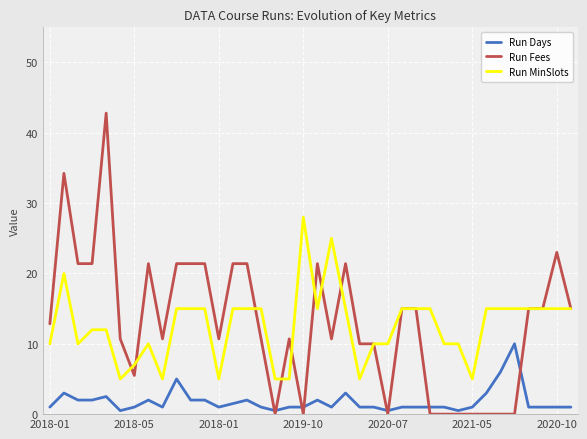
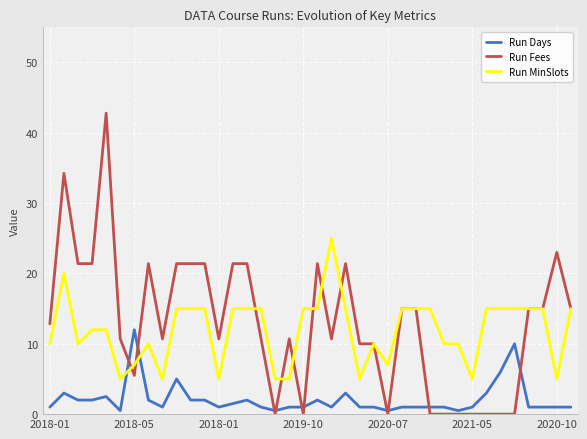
  {
    "Run Days": {
-     "2018-05": 1,
+     "2018-05": 12,
      "2019-10": 1,
      "2020-07": 1,
      "2021-05": 1,
      "2020-10": 1
    },
    "Run Fees": {
      "2018-05": 6,
      "2019-10": 0,
      "2020-07": 0,
      "2021-05": 0,
      "2020-10": 23
    },
    "Run MinSlots": {
      "2018-05": 7,
-     "2019-10": 28,
-     "2020-07": 10,
+     "2019-10": 15,
+     "2020-07": 7,
      "2021-05": 5,
-     "2020-10": 15
+     "2020-10": 5
    }
  }
